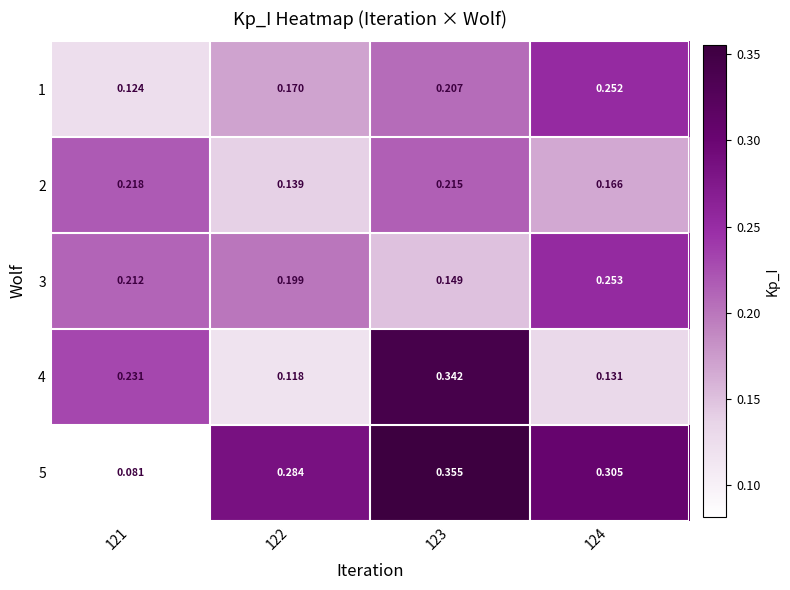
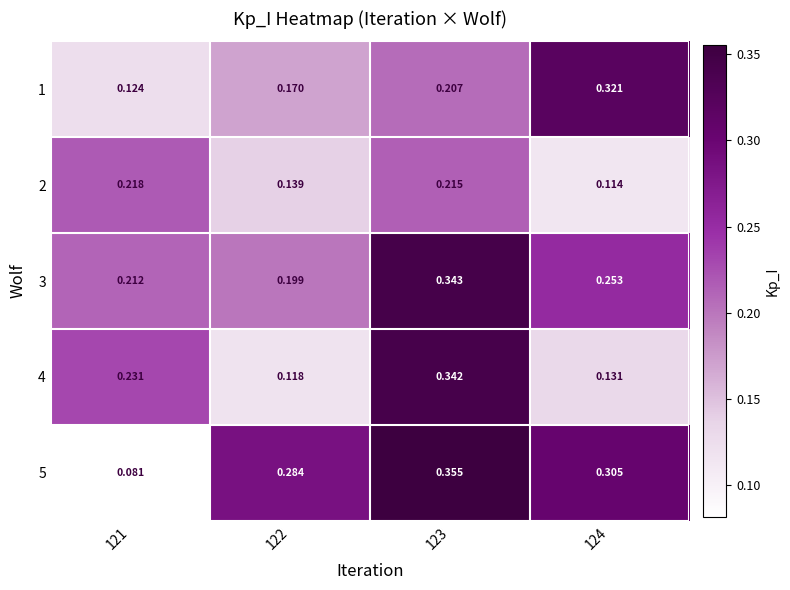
  {
    "1": {
      "121": 0.124,
      "122": 0.170,
      "123": 0.207,
-     "124": 0.252
+     "124": 0.321
    },
    "2": {
      "121": 0.218,
      "122": 0.139,
      "123": 0.215,
-     "124": 0.166
+     "124": 0.114
    },
    "3": {
      "121": 0.212,
      "122": 0.199,
-     "123": 0.149,
+     "123": 0.343,
      "124": 0.253
    },
    "4": {
      "121": 0.231,
      "122": 0.118,
      "123": 0.342,
      "124": 0.131
    },
    "5": {
      "121": 0.081,
      "122": 0.284,
      "123": 0.355,
      "124": 0.305
    }
  }
